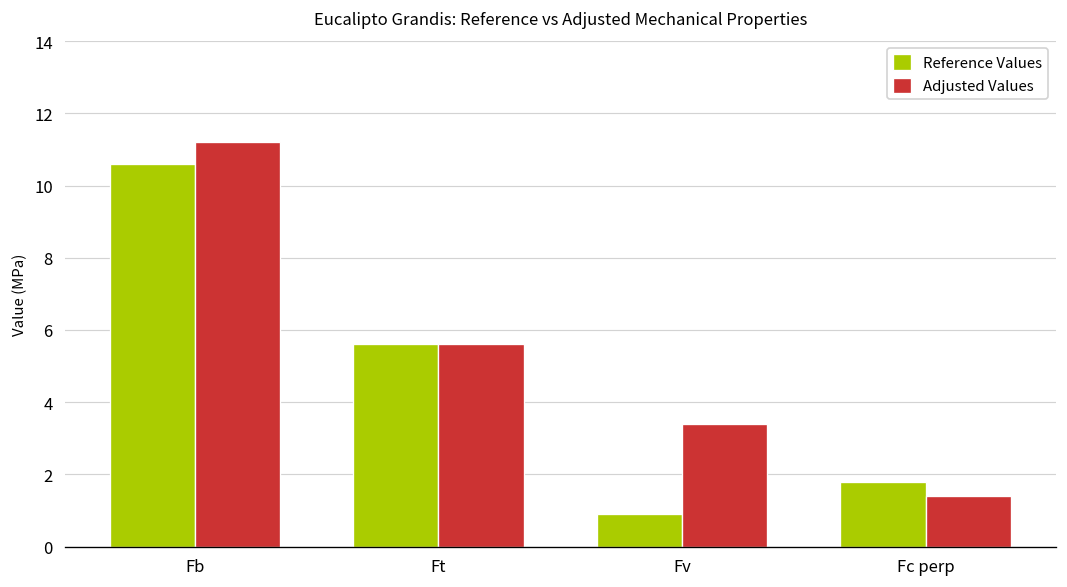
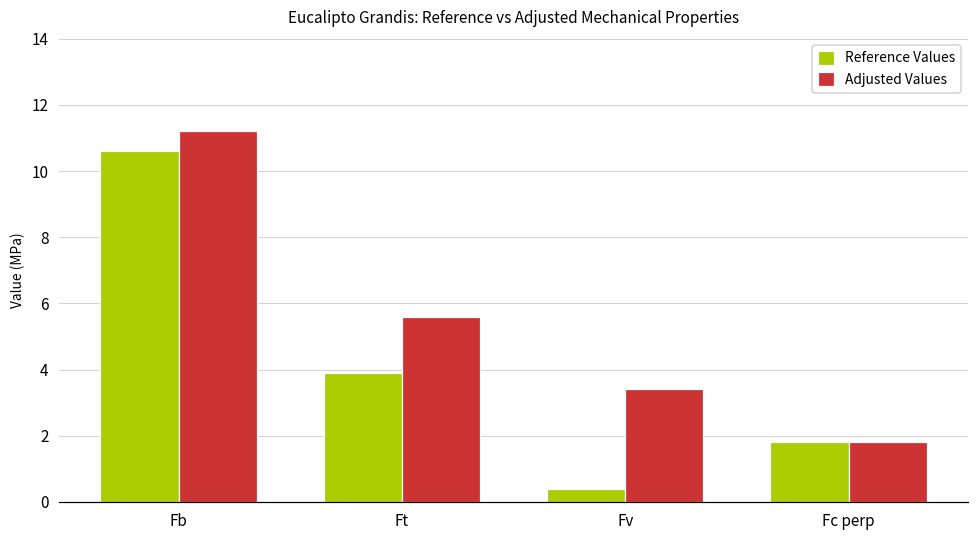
  {
    "Reference Values": {
      "Fb": 10.6,
-     "Ft": 5.6,
-     "Fv": 0.9,
+     "Ft": 3.9,
+     "Fv": 0.4,
      "Fc perp": 1.8
    },
    "Adjusted Values": {
      "Fb": 11.2,
      "Ft": 5.6,
      "Fv": 3.4,
-     "Fc perp": 1.4
+     "Fc perp": 1.8
    }
  }
